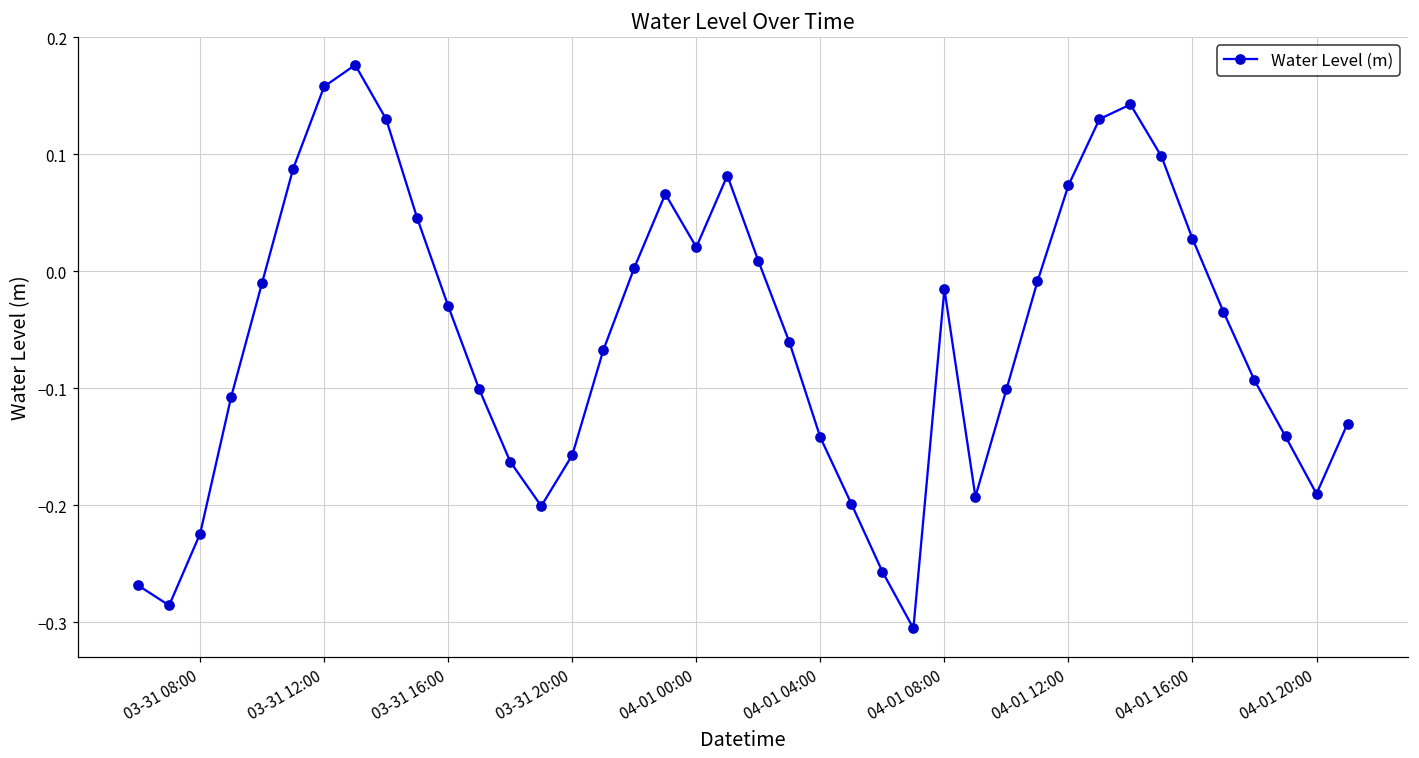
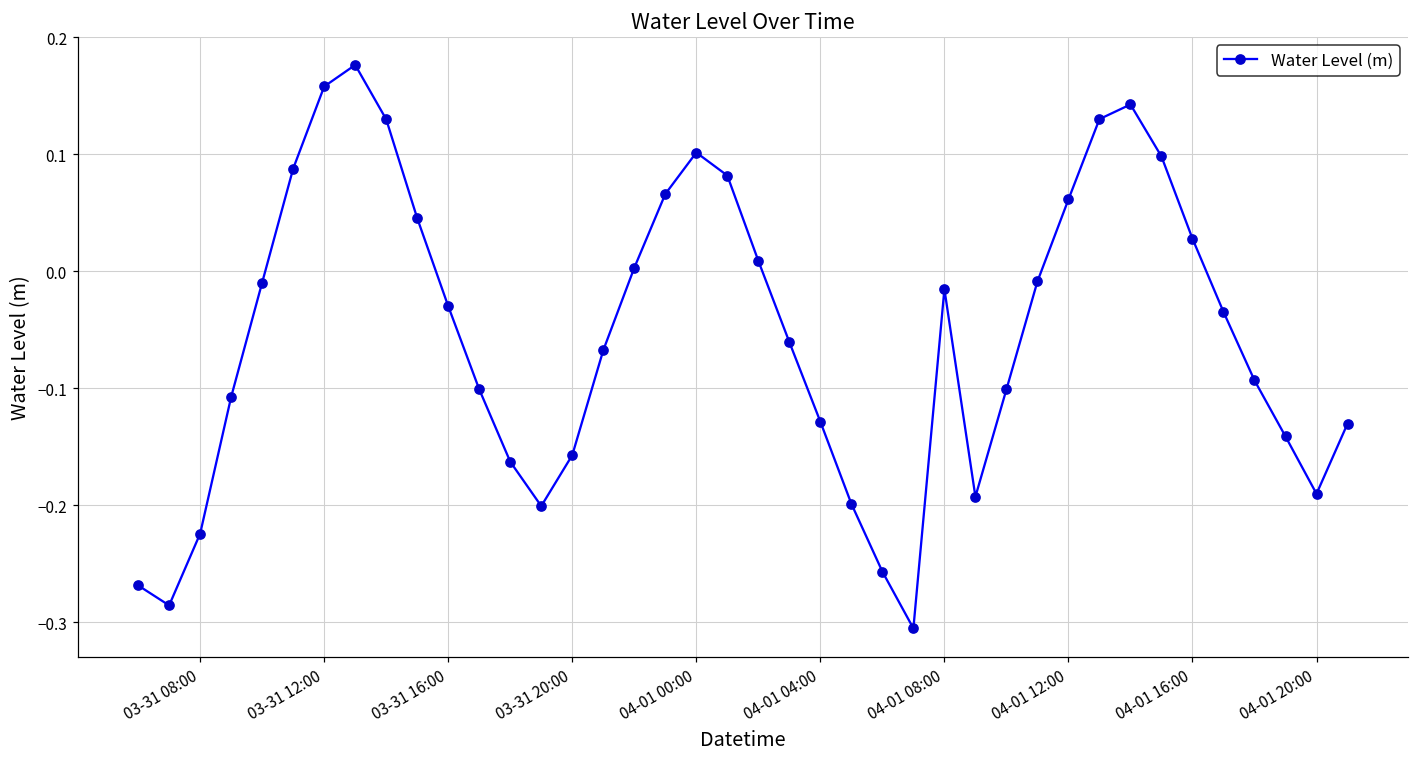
  {
    "03-31 08:00": -0.224,
    "03-31 12:00": 0.158,
    "03-31 16:00": -0.030,
    "03-31 20:00": -0.157,
-   "04-01 00:00": 0.021,
-   "04-01 04:00": -0.142,
+   "04-01 00:00": 0.102,
+   "04-01 04:00": -0.128,
    "04-01 08:00": -0.015,
-   "04-01 12:00": 0.074,
+   "04-01 12:00": 0.062,
    "04-01 16:00": 0.028,
    "04-01 20:00": -0.190
  }
